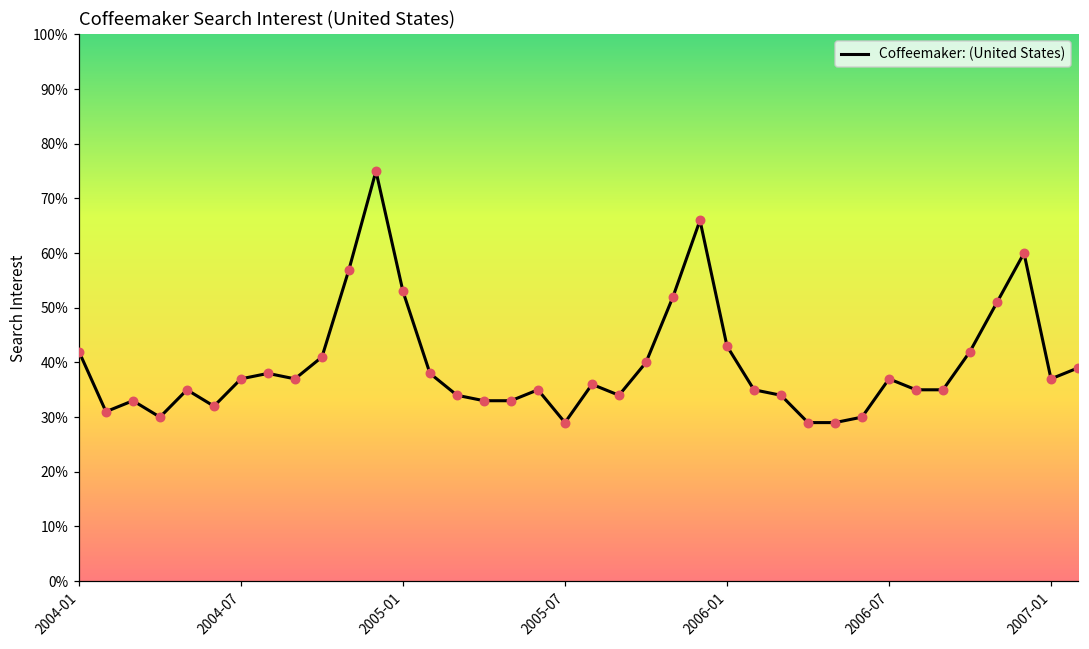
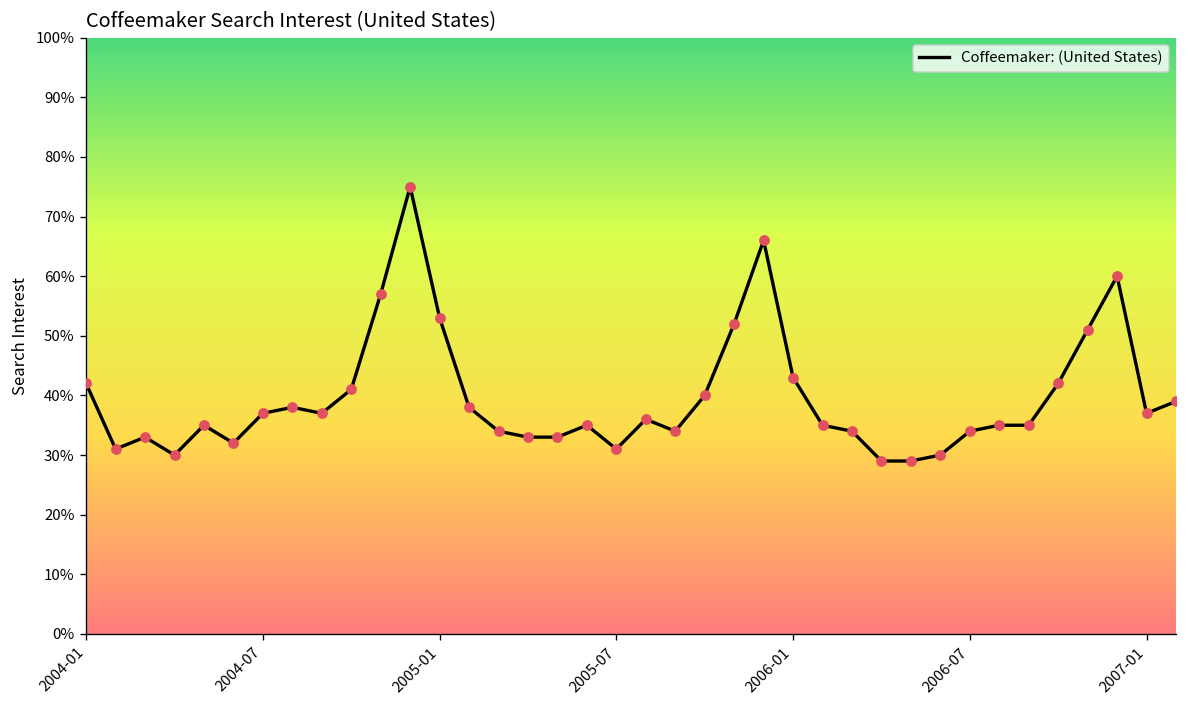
  {
    "2004-01": "42%",
    "2004-07": "37%",
    "2005-01": "53%",
-   "2005-07": "29%",
+   "2005-07": "31%",
    "2006-01": "43%",
-   "2006-07": "37%",
+   "2006-07": "34%",
    "2007-01": "37%"
  }
